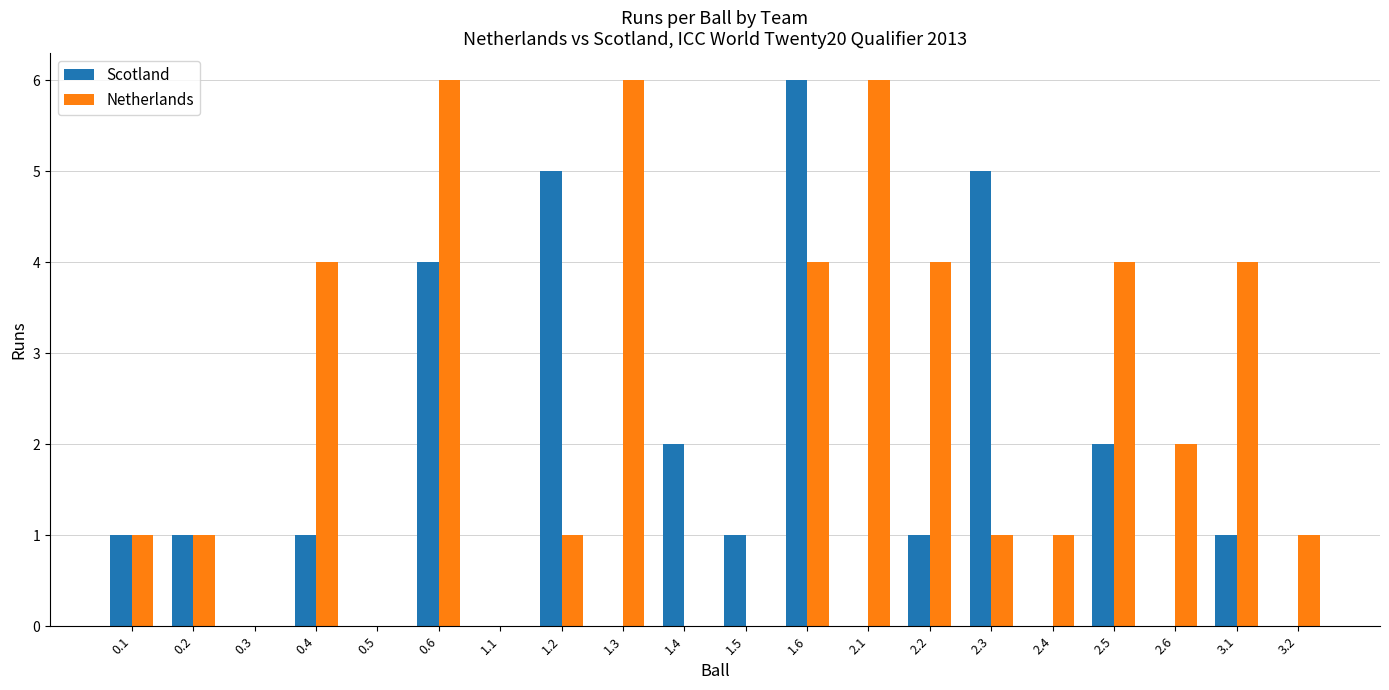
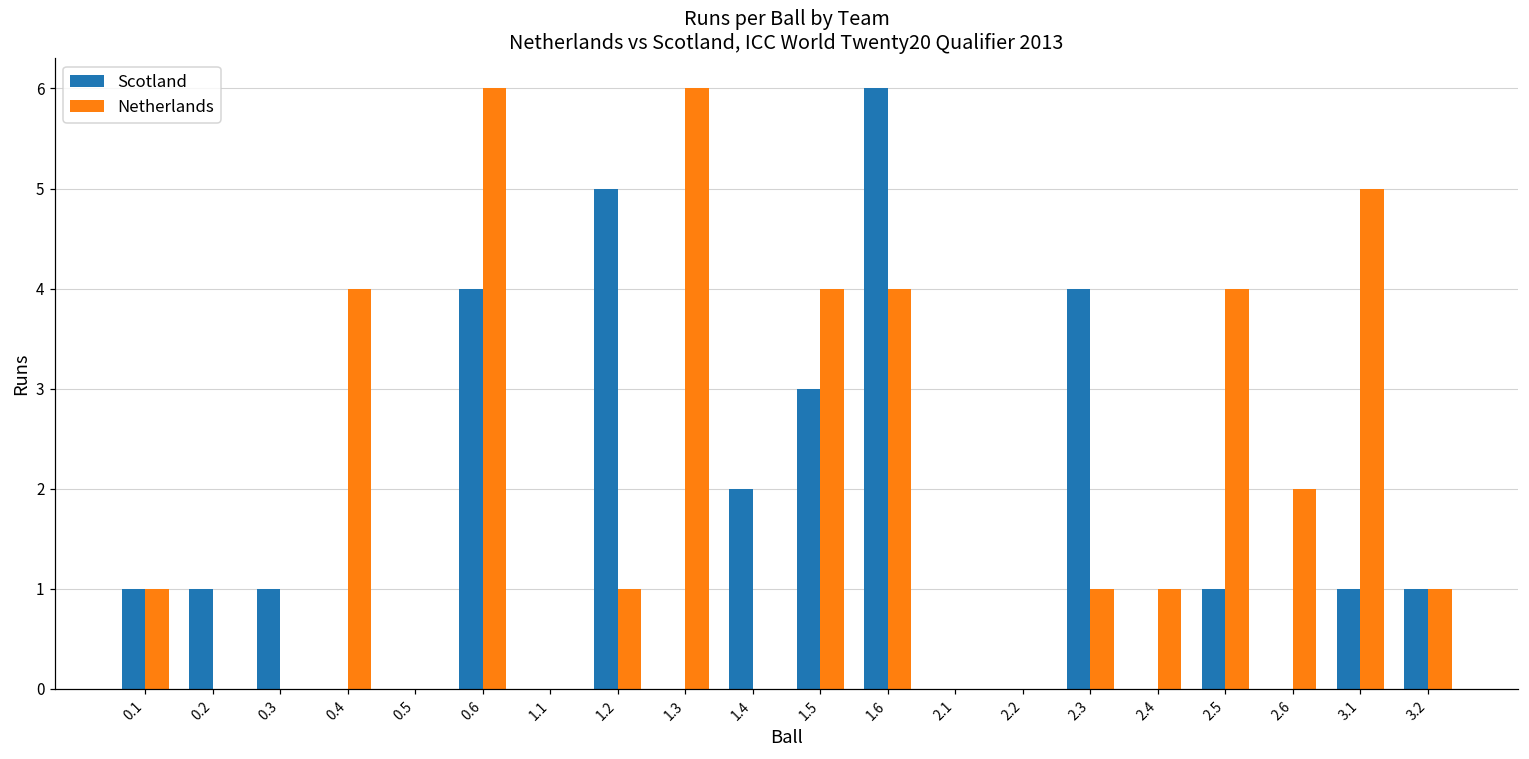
  {
    "Scotland": {
      "0.1": 1,
      "0.2": 1,
-     "0.3": 0,
-     "0.4": 1,
+     "0.3": 1,
+     "0.4": 0,
      "0.5": 0,
      "0.6": 4,
      "1.1": 0,
      "1.2": 5,
      "1.3": 0,
      "1.4": 2,
-     "1.5": 1,
+     "1.5": 3,
      "1.6": 6,
      "2.1": 0,
-     "2.2": 1,
-     "2.3": 5,
+     "2.2": 0,
+     "2.3": 4,
      "2.4": 0,
-     "2.5": 2,
+     "2.5": 1,
      "2.6": 0,
      "3.1": 1,
-     "3.2": 0
+     "3.2": 1
    },
    "Netherlands": {
      "0.1": 1,
-     "0.2": 1,
+     "0.2": 0,
      "0.3": 0,
      "0.4": 4,
      "0.5": 0,
      "0.6": 6,
      "1.1": 0,
      "1.2": 1,
      "1.3": 6,
      "1.4": 0,
-     "1.5": 0,
+     "1.5": 4,
      "1.6": 4,
-     "2.1": 6,
-     "2.2": 4,
+     "2.1": 0,
+     "2.2": 0,
      "2.3": 1,
      "2.4": 1,
      "2.5": 4,
      "2.6": 2,
-     "3.1": 4,
+     "3.1": 5,
      "3.2": 1
    }
  }
